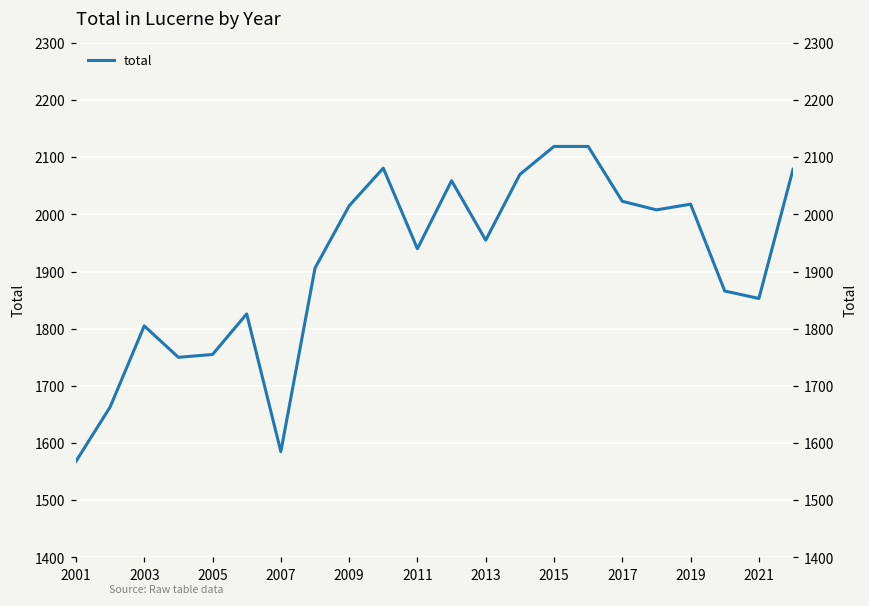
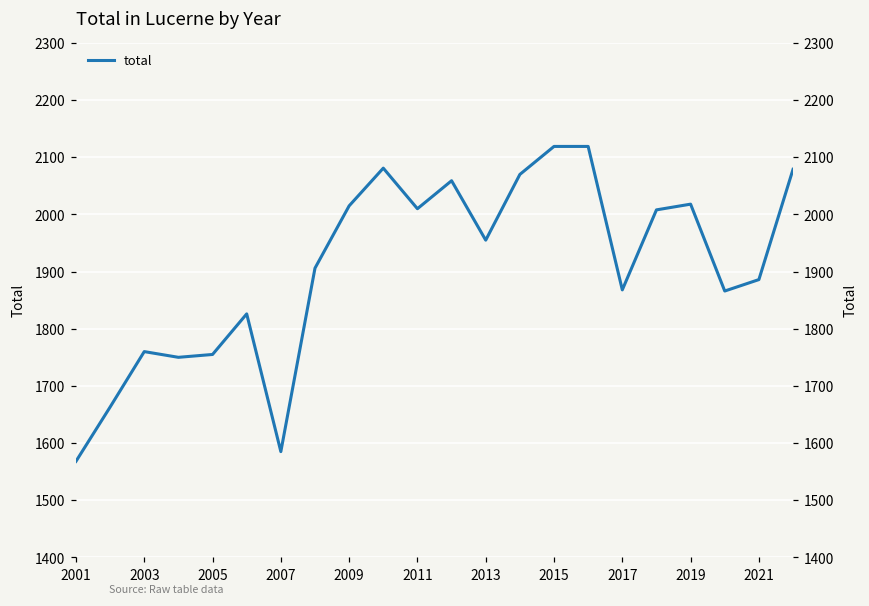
  {
    "2001": 1570,
-   "2003": 1810,
+   "2003": 1760,
    "2005": 1760,
    "2007": 1590,
    "2009": 2020,
-   "2011": 1940,
+   "2011": 2010,
    "2013": 1960,
    "2015": 2120,
-   "2017": 2020,
+   "2017": 1870,
    "2019": 2020,
-   "2021": 1850
+   "2021": 1890
  }
